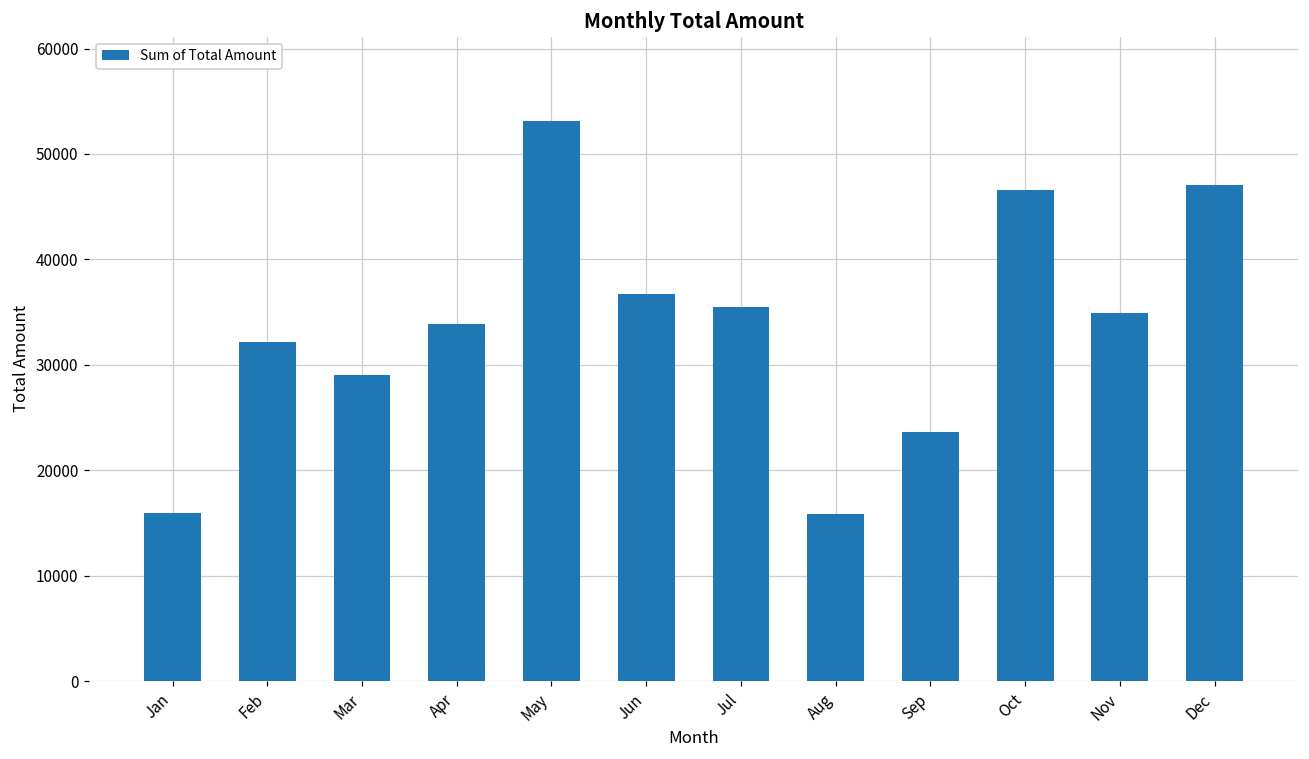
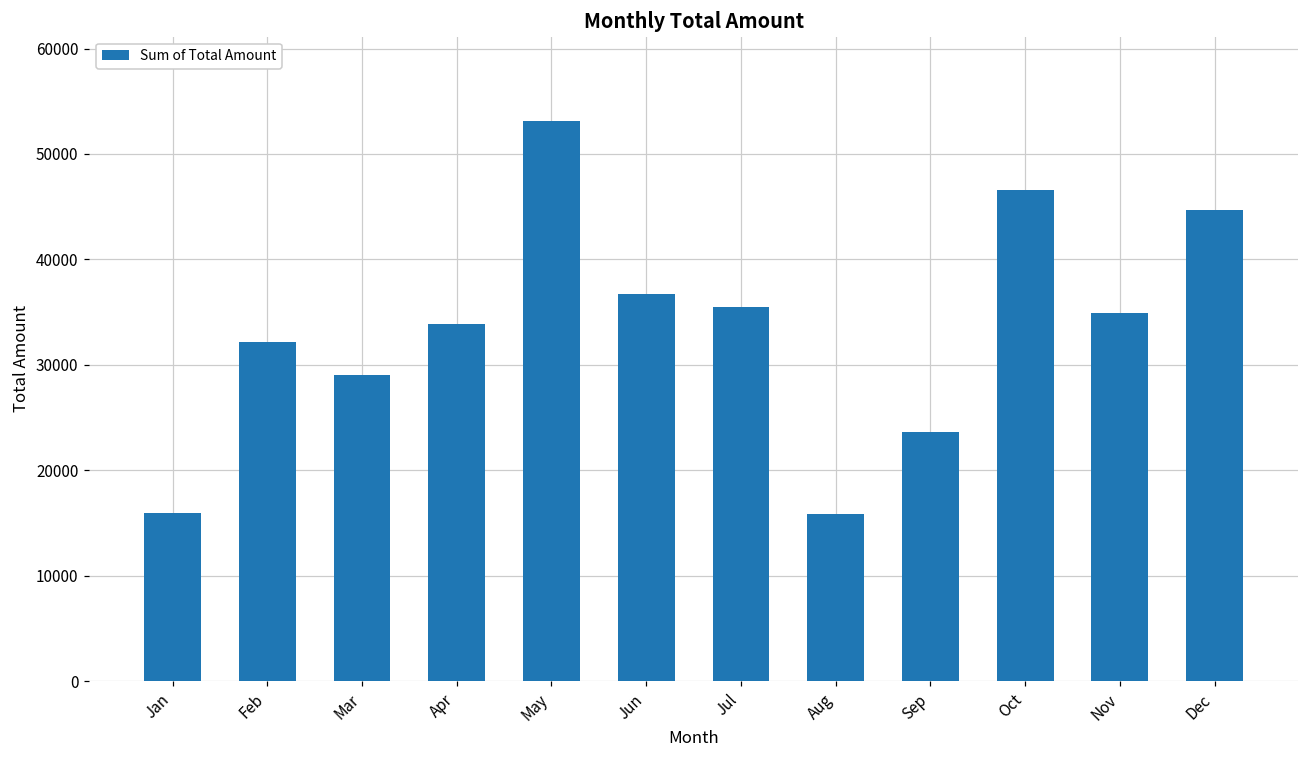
  {
    "Jan": 16000,
    "Feb": 32000,
    "Mar": 29000,
    "Apr": 34000,
    "May": 53000,
    "Jun": 37000,
    "Jul": 35000,
    "Aug": 16000,
    "Sep": 24000,
    "Oct": 47000,
    "Nov": 35000,
-   "Dec": 47000
+   "Dec": 45000
  }
